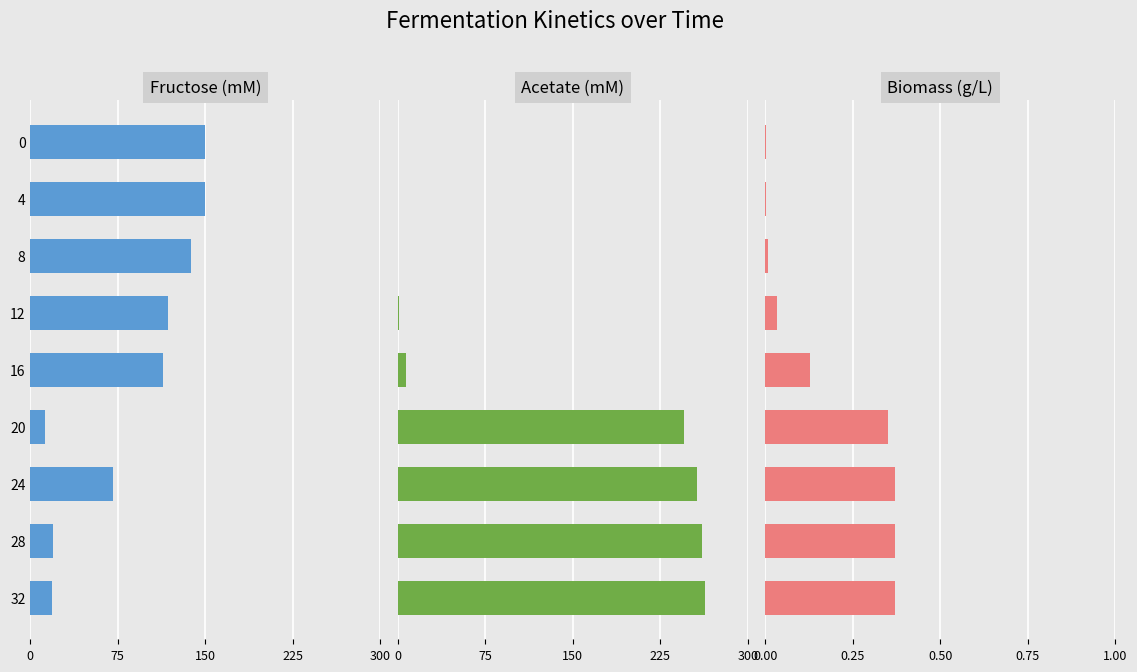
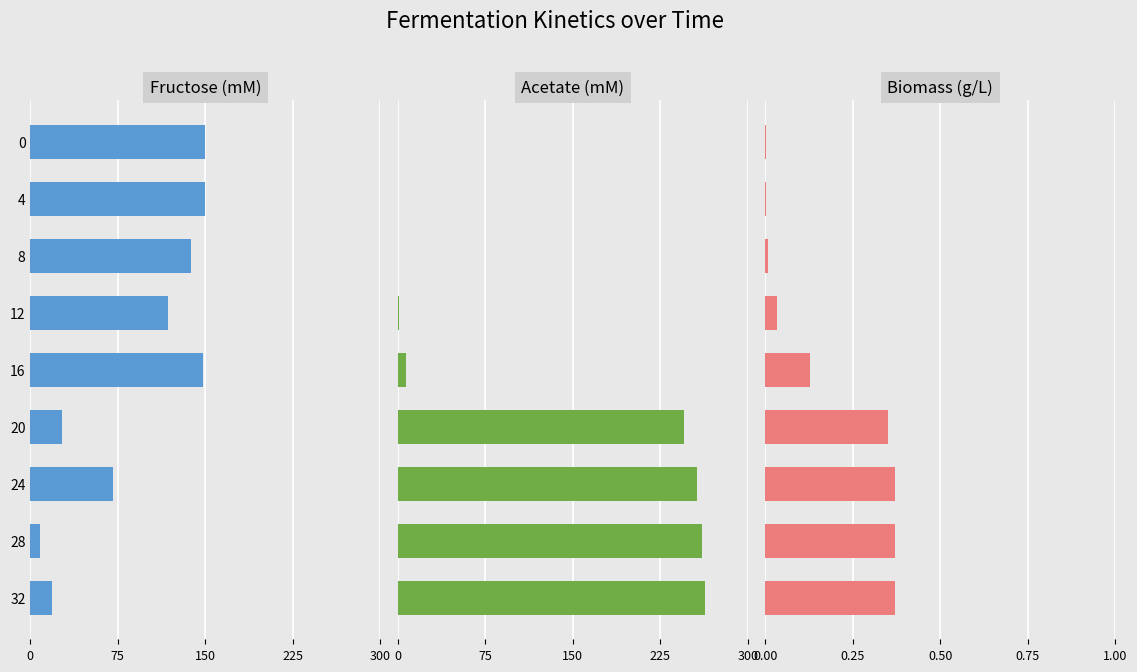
  {
    "Fructose (mM)": {
      "0": 150,
      "4": 150,
      "8": 138,
      "12": 118,
-     "16": 114,
-     "20": 13,
+     "16": 148,
+     "20": 28,
      "24": 71,
-     "28": 20,
+     "28": 9,
      "32": 19
    }
  }
